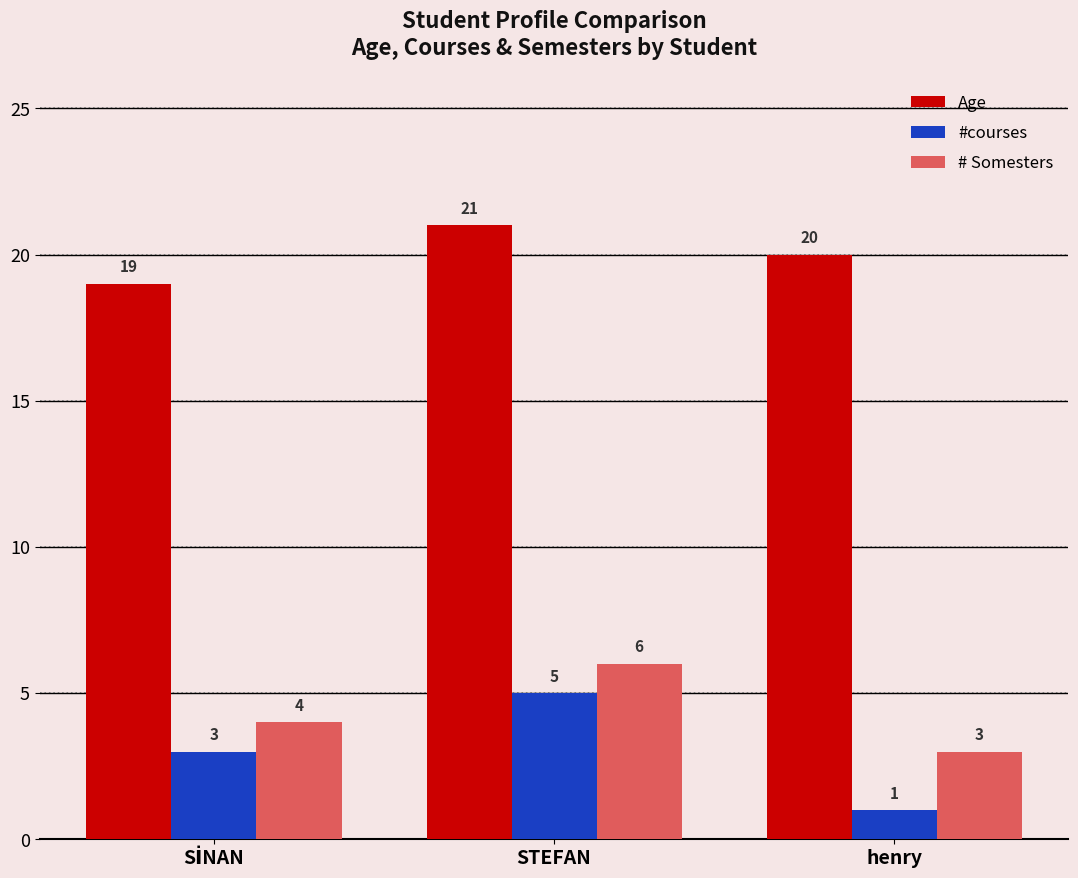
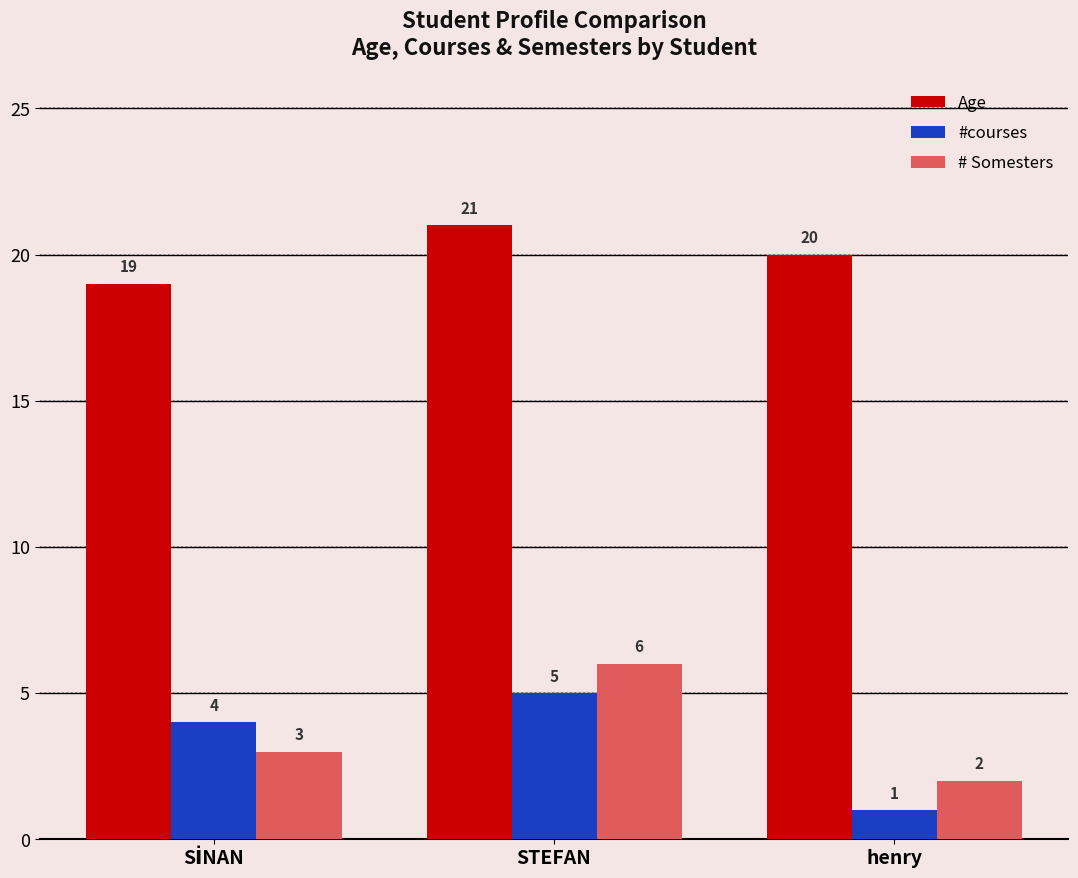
  {
    "Age": {
      "SİNAN": 19,
      "STEFAN": 21,
      "henry": 20
    },
    "#courses": {
-     "SİNAN": 3,
+     "SİNAN": 4,
      "STEFAN": 5,
      "henry": 1
    },
    "# Somesters": {
-     "SİNAN": 4,
+     "SİNAN": 3,
      "STEFAN": 6,
-     "henry": 3
+     "henry": 2
    }
  }
